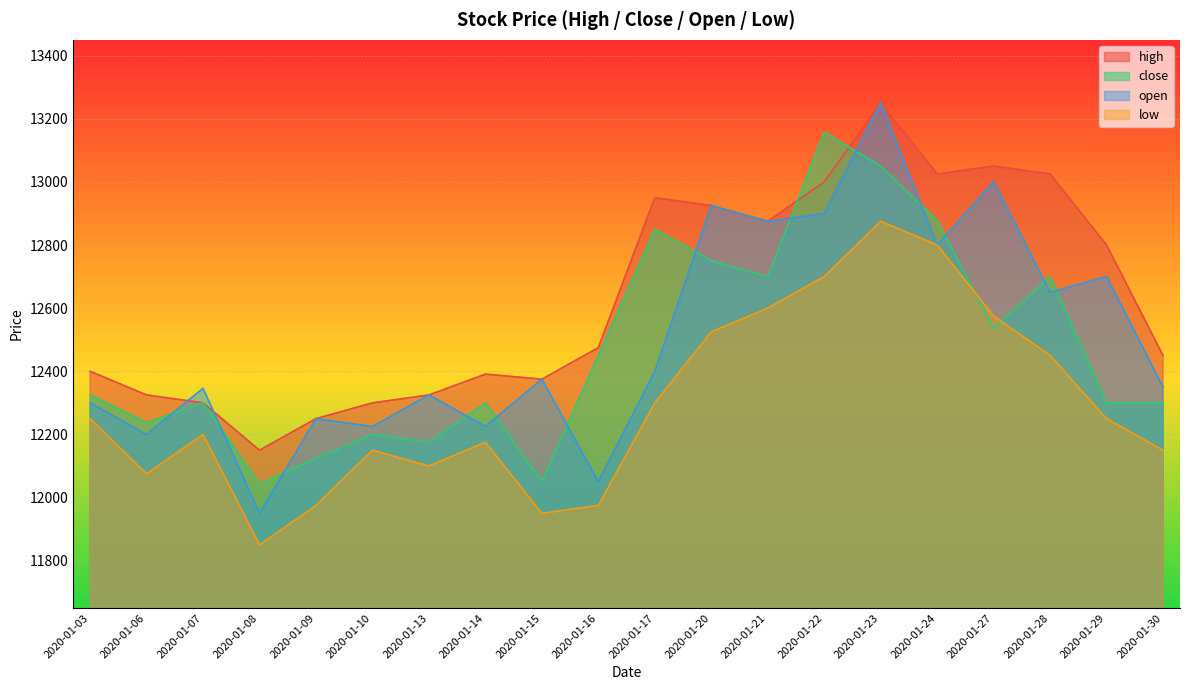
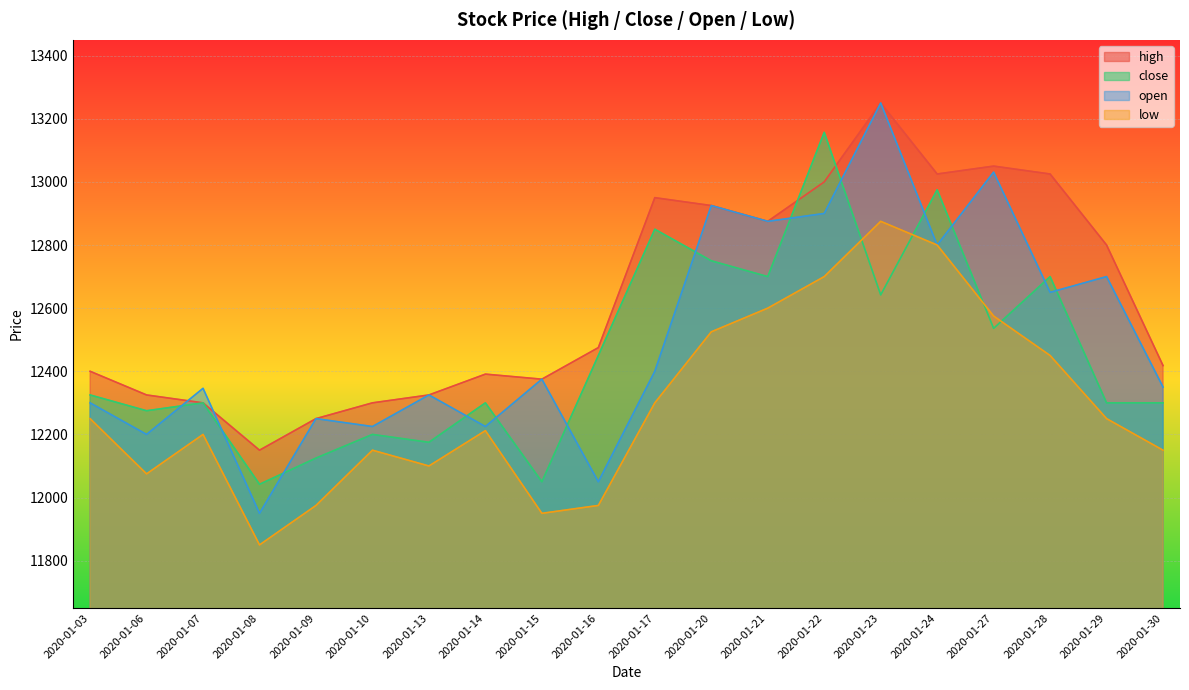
  {
    "high": {
      "2020-01-03": 12400,
      "2020-01-06": 12330,
      "2020-01-08": 12150,
      "2020-01-10": 12300,
      "2020-01-14": 12390,
      "2020-01-16": 12480,
      "2020-01-17": 12950,
      "2020-01-22": 13000,
      "2020-01-24": 13030,
      "2020-01-27": 13050,
      "2020-01-28": 13030,
      "2020-01-29": 12800,
-     "2020-01-30": 12450
+     "2020-01-30": 12420
    },
    "close": {
      "2020-01-03": 12330,
-     "2020-01-06": 12240,
+     "2020-01-06": 12280,
      "2020-01-08": 12040,
      "2020-01-09": 12130,
      "2020-01-10": 12200,
      "2020-01-13": 12180,
      "2020-01-14": 12300,
      "2020-01-15": 12050,
      "2020-01-16": 12450,
      "2020-01-17": 12850,
      "2020-01-20": 12750,
      "2020-01-21": 12700,
      "2020-01-22": 13160,
-     "2020-01-23": 13050,
-     "2020-01-24": 12880,
+     "2020-01-23": 12640,
+     "2020-01-24": 12980,
      "2020-01-27": 12540,
      "2020-01-28": 12700,
      "2020-01-29": 12300,
      "2020-01-30": 12300
    },
    "open": {
      "2020-01-03": 12300,
      "2020-01-06": 12200,
      "2020-01-07": 12350,
      "2020-01-08": 11950,
      "2020-01-10": 12230,
      "2020-01-14": 12230,
      "2020-01-16": 12050,
      "2020-01-17": 12400,
      "2020-01-22": 12900,
-     "2020-01-27": 13000,
+     "2020-01-27": 13030,
      "2020-01-28": 12650,
      "2020-01-29": 12700,
      "2020-01-30": 12350
    },
    "low": {
      "2020-01-03": 12250,
      "2020-01-06": 12080,
      "2020-01-07": 12200,
      "2020-01-08": 11850,
      "2020-01-09": 11980,
      "2020-01-10": 12150,
      "2020-01-13": 12100,
-     "2020-01-14": 12180,
+     "2020-01-14": 12210,
      "2020-01-15": 11950,
      "2020-01-16": 11980,
      "2020-01-17": 12300,
      "2020-01-20": 12530,
      "2020-01-21": 12600,
      "2020-01-22": 12700,
      "2020-01-23": 12880,
      "2020-01-27": 12580,
      "2020-01-28": 12450,
      "2020-01-29": 12250,
      "2020-01-30": 12150
    }
  }
